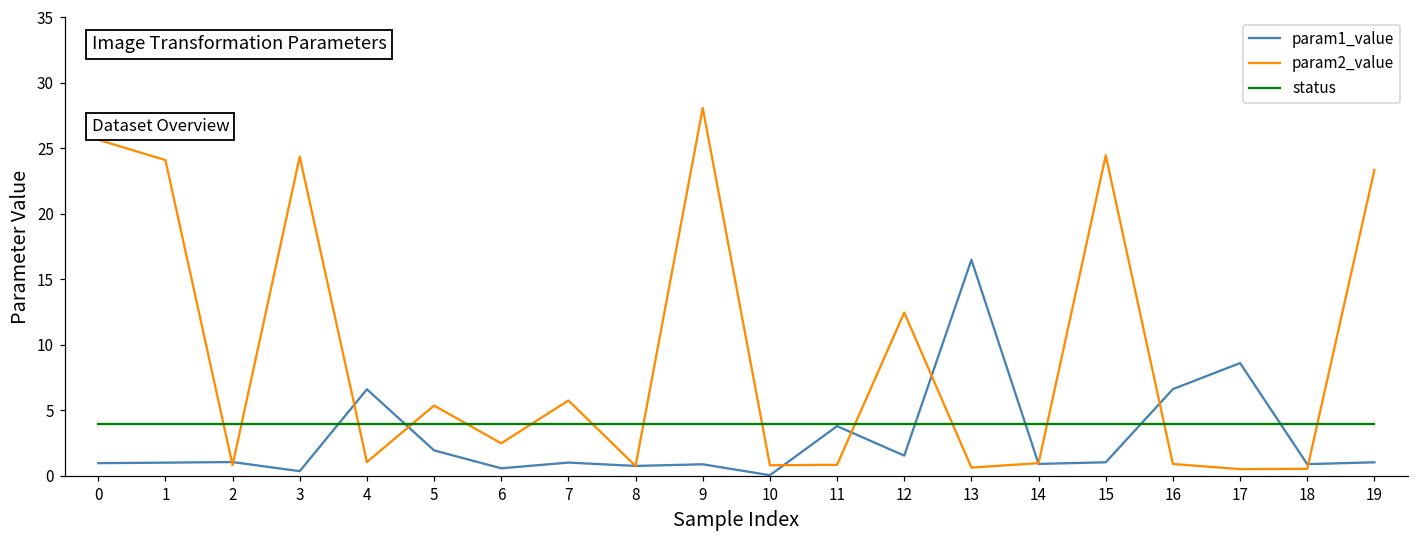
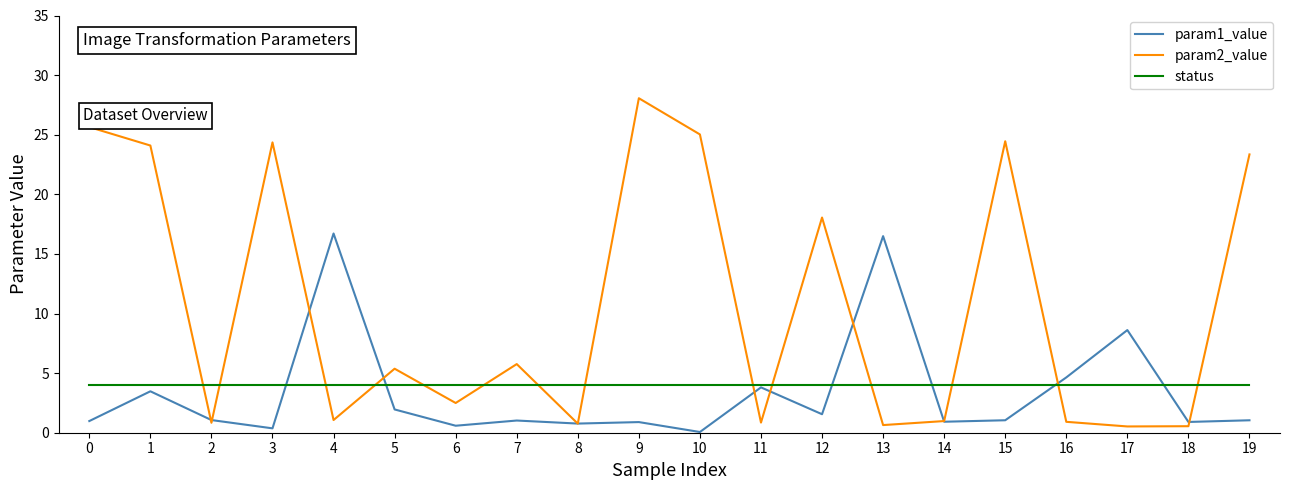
  {
    "param1_value": {
      "0": 1.0,
-     "1": 1.0,
+     "1": 3.5,
      "2": 1.1,
      "3": 0.4,
-     "4": 6.6,
+     "4": 16.7,
      "5": 2.0,
      "6": 0.6,
      "7": 1.0,
      "9": 0.9,
      "10": 0.1,
      "12": 1.6,
      "13": 16.5,
      "15": 1.0,
-     "16": 6.6,
+     "16": 4.6,
      "17": 8.6,
      "18": 0.9,
      "19": 1.0
    },
    "param2_value": {
      "1": 24.1,
      "2": 0.8,
      "3": 24.4,
      "4": 1.1,
      "5": 5.4,
      "6": 2.5,
      "7": 5.8,
      "9": 28.1,
-     "10": 0.8,
+     "10": 25.0,
      "11": 0.9,
-     "12": 12.5,
+     "12": 18.1,
      "13": 0.6,
      "15": 24.5,
      "16": 0.9,
      "17": 0.5,
      "18": 0.5,
      "19": 23.3
    },
    "status": {
      "0": 4.0,
      "1": 4.0,
      "2": 4.0,
      "3": 4.0,
      "4": 4.0,
      "5": 4.0,
      "6": 4.0,
      "7": 4.0,
      "8": 4.0,
      "9": 4.0,
      "10": 4.0,
      "12": 4.0,
      "13": 4.0,
      "14": 4.0,
      "15": 4.0,
      "16": 4.0,
      "17": 4.0,
      "18": 4.0,
      "19": 4.0
    }
  }
